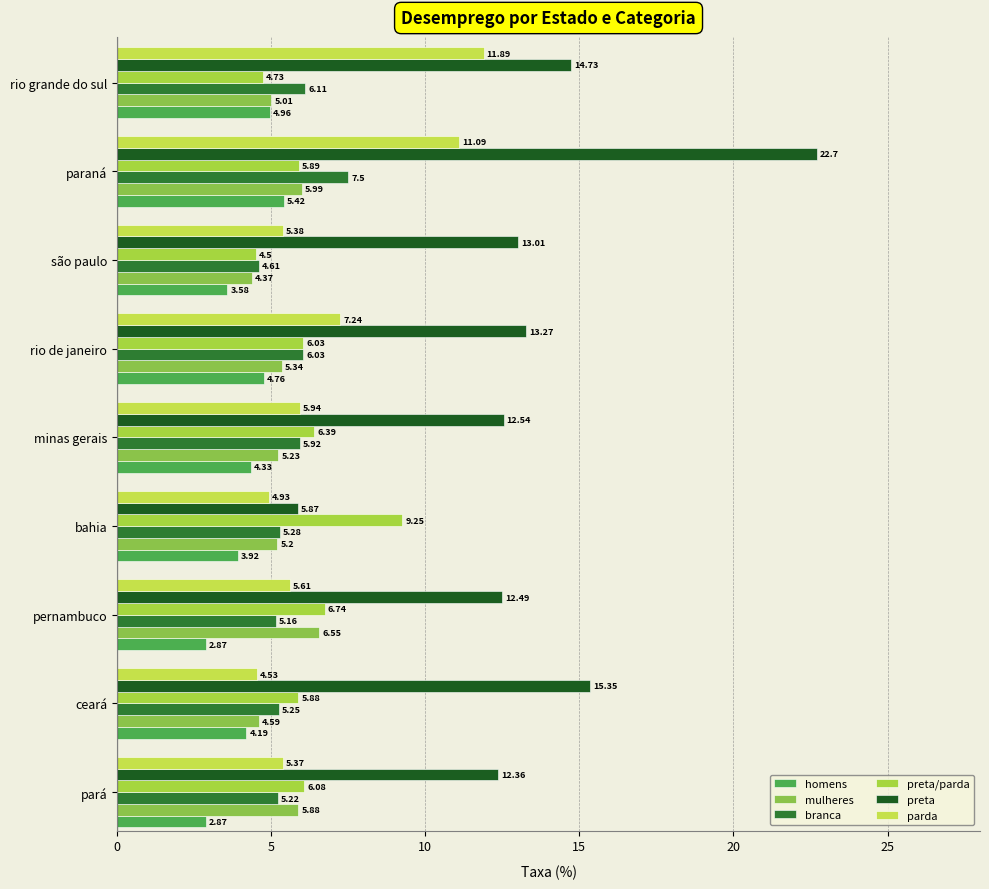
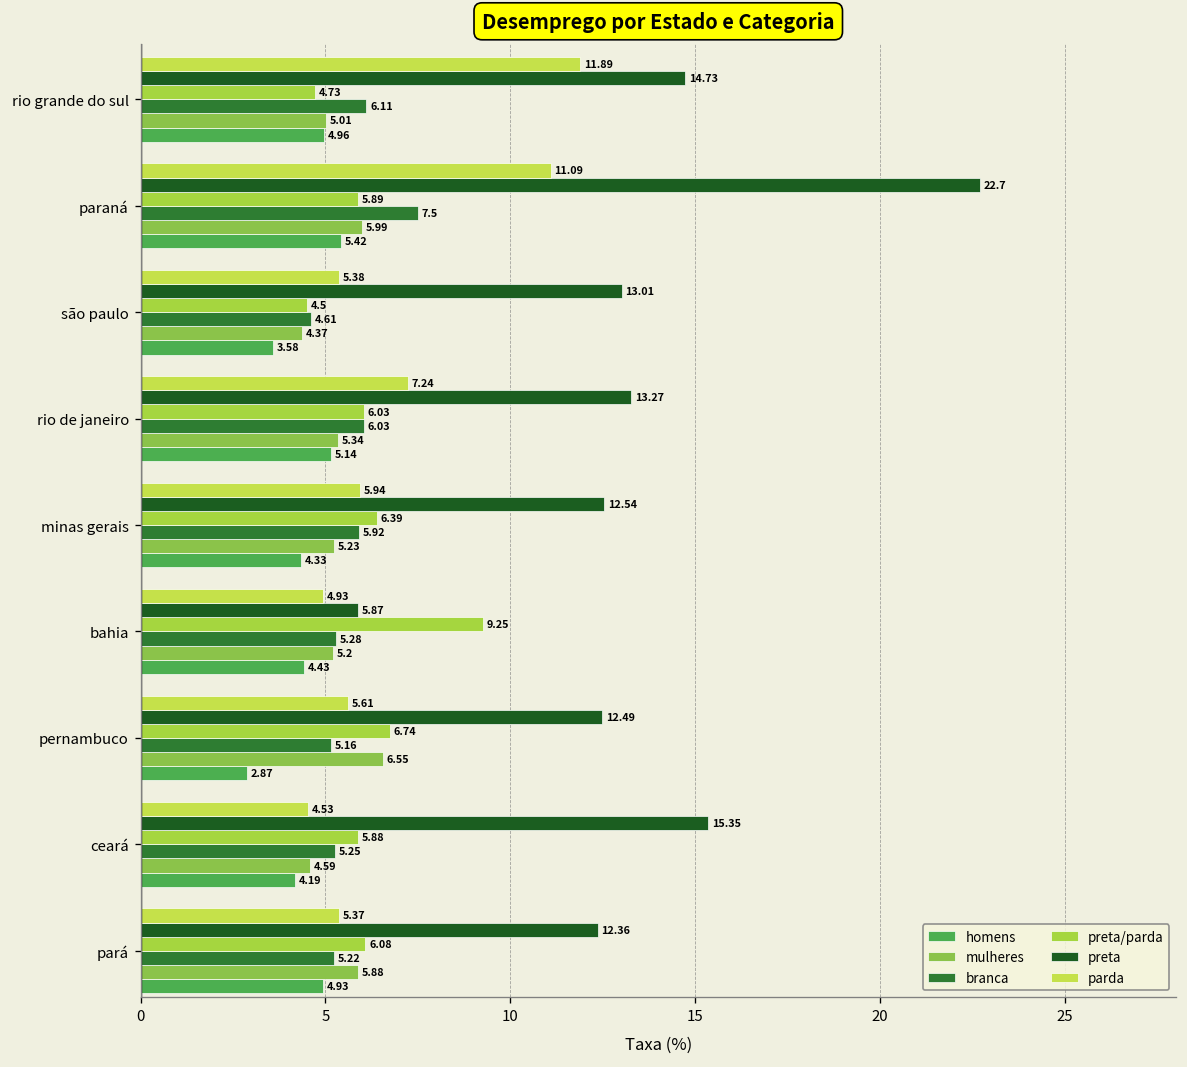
  {
    "homens": {
      "rio grande do sul": 4.96,
      "paraná": 5.42,
      "são paulo": 3.58,
-     "rio de janeiro": 4.76,
+     "rio de janeiro": 5.14,
      "minas gerais": 4.33,
-     "bahia": 3.92,
+     "bahia": 4.43,
      "pernambuco": 2.87,
      "ceará": 4.19,
-     "pará": 2.87
+     "pará": 4.93
    }
  }
